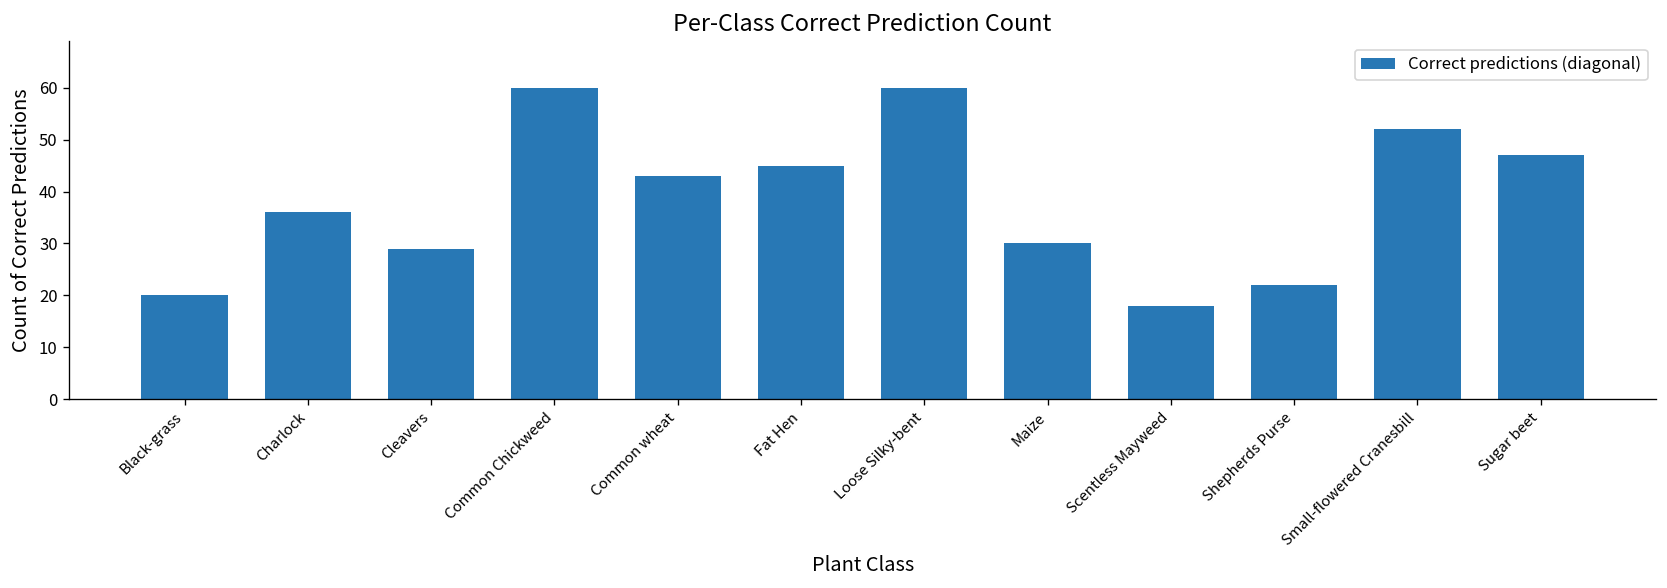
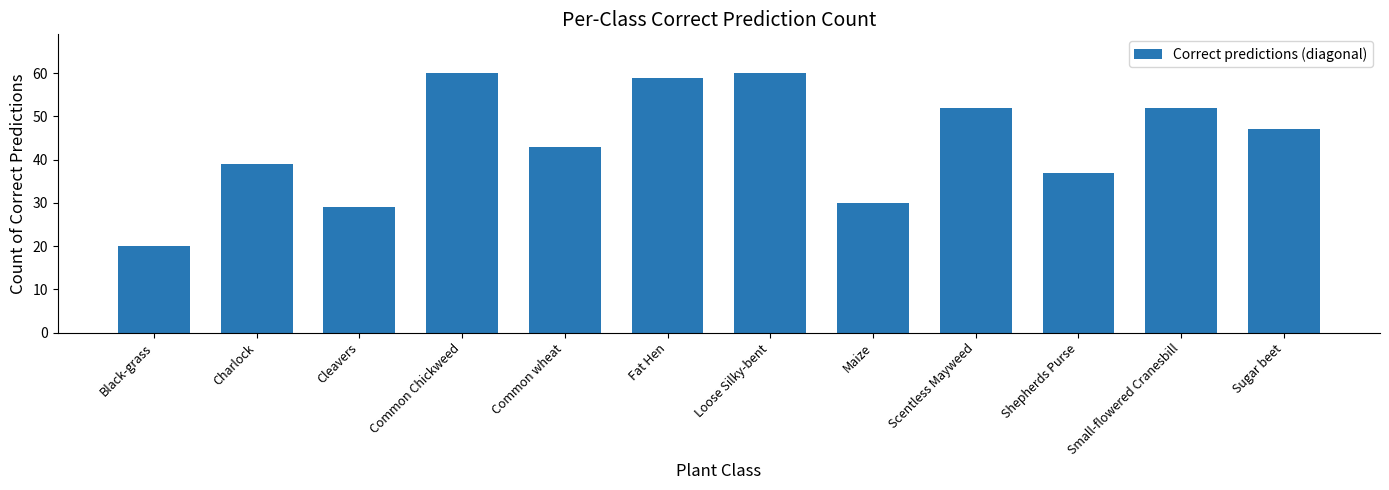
  {
    "Black-grass": 20,
-   "Charlock": 36,
+   "Charlock": 39,
    "Cleavers": 29,
    "Common Chickweed": 60,
    "Common wheat": 43,
-   "Fat Hen": 45,
+   "Fat Hen": 59,
    "Loose Silky-bent": 60,
    "Maize": 30,
-   "Scentless Mayweed": 18,
-   "Shepherds Purse": 22,
+   "Scentless Mayweed": 52,
+   "Shepherds Purse": 37,
    "Small-flowered Cranesbill": 52,
    "Sugar beet": 47
  }
